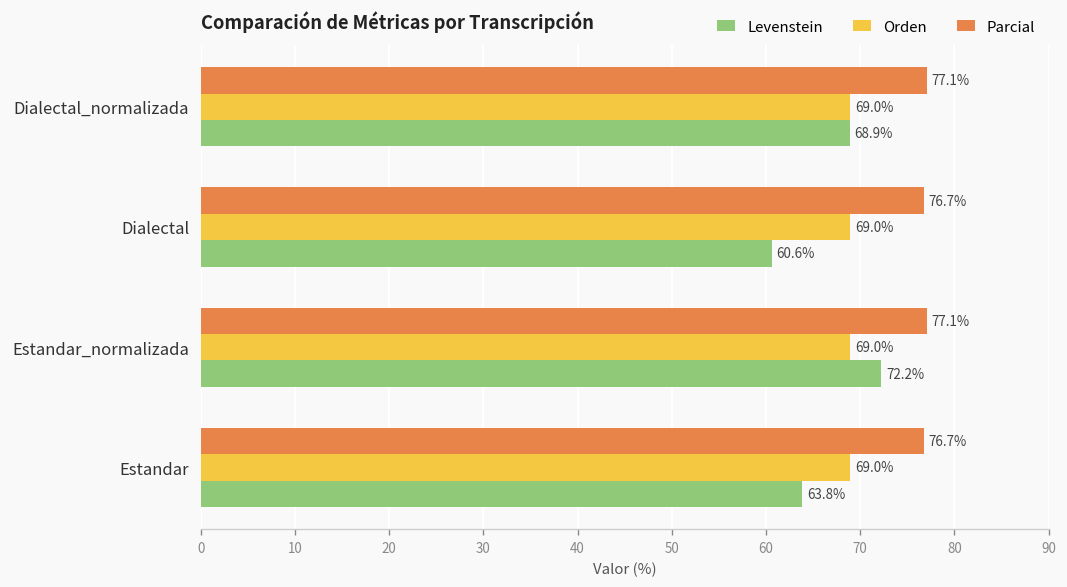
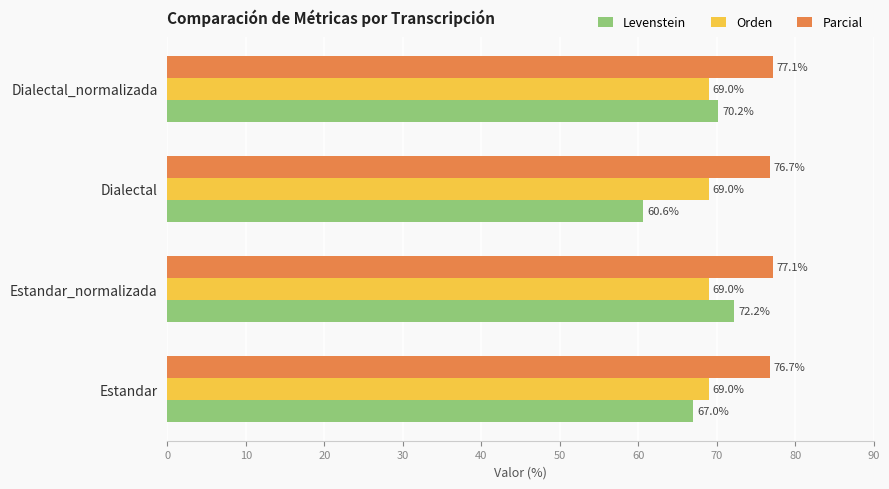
  {
    "Levenstein": {
-     "Dialectal_normalizada": "68.9%",
+     "Dialectal_normalizada": "70.2%",
      "Dialectal": "60.6%",
      "Estandar_normalizada": "72.2%",
-     "Estandar": "63.8%"
+     "Estandar": "67.0%"
    },
    "Orden": {
      "Dialectal_normalizada": "69.0%",
      "Dialectal": "69.0%",
      "Estandar_normalizada": "69.0%",
      "Estandar": "69.0%"
    },
    "Parcial": {
      "Dialectal_normalizada": "77.1%",
      "Dialectal": "76.7%",
      "Estandar_normalizada": "77.1%",
      "Estandar": "76.7%"
    }
  }
